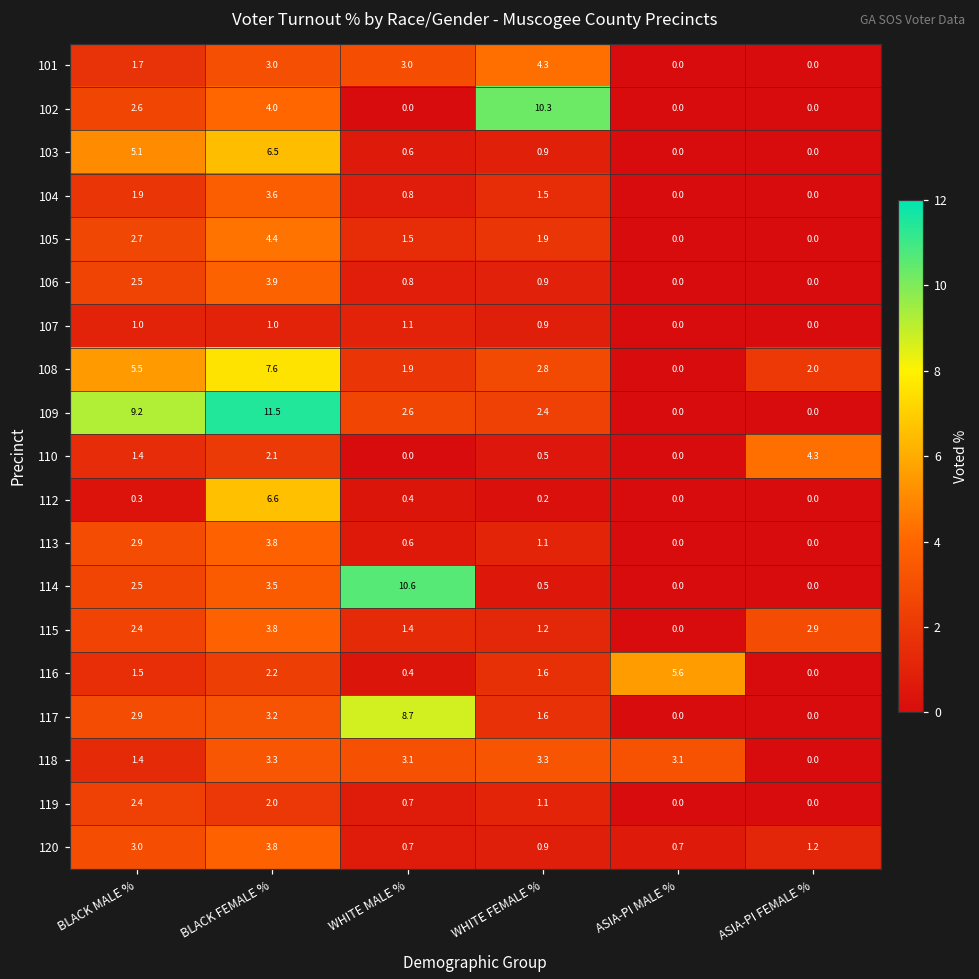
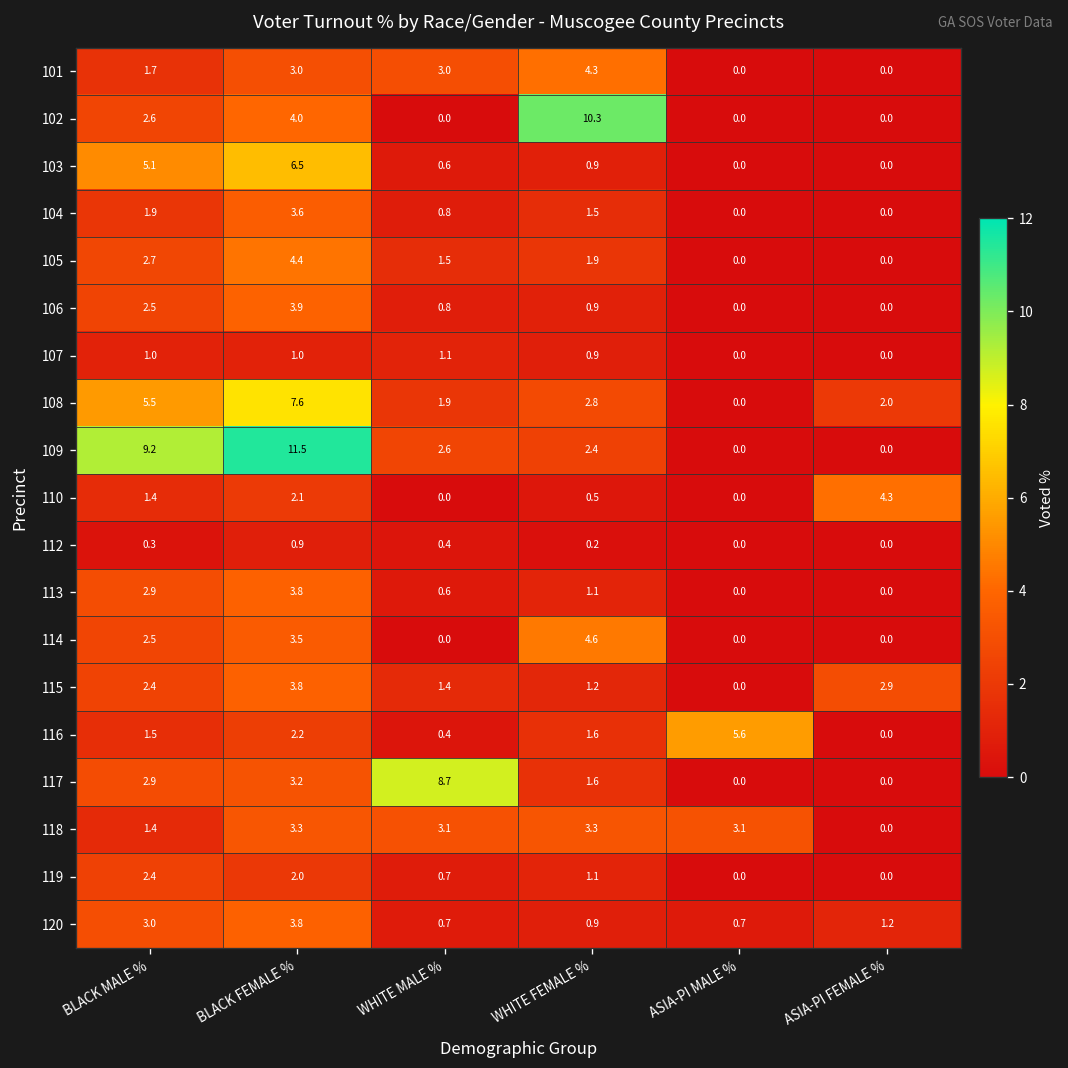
  {
    "101": {
      "BLACK MALE %": 1.7,
      "BLACK FEMALE %": 3.0,
      "WHITE MALE %": 3.0,
      "WHITE FEMALE %": 4.3,
      "ASIA-PI MALE %": 0.0,
      "ASIA-PI FEMALE %": 0.0
    },
    "102": {
      "BLACK MALE %": 2.6,
      "BLACK FEMALE %": 4.0,
      "WHITE MALE %": 0.0,
      "WHITE FEMALE %": 10.3,
      "ASIA-PI MALE %": 0.0,
      "ASIA-PI FEMALE %": 0.0
    },
    "103": {
      "BLACK MALE %": 5.1,
      "BLACK FEMALE %": 6.5,
      "WHITE MALE %": 0.6,
      "WHITE FEMALE %": 0.9,
      "ASIA-PI MALE %": 0.0,
      "ASIA-PI FEMALE %": 0.0
    },
    "104": {
      "BLACK MALE %": 1.9,
      "BLACK FEMALE %": 3.6,
      "WHITE MALE %": 0.8,
      "WHITE FEMALE %": 1.5,
      "ASIA-PI MALE %": 0.0,
      "ASIA-PI FEMALE %": 0.0
    },
    "105": {
      "BLACK MALE %": 2.7,
      "BLACK FEMALE %": 4.4,
      "WHITE MALE %": 1.5,
      "WHITE FEMALE %": 1.9,
      "ASIA-PI MALE %": 0.0,
      "ASIA-PI FEMALE %": 0.0
    },
    "106": {
      "BLACK MALE %": 2.5,
      "BLACK FEMALE %": 3.9,
      "WHITE MALE %": 0.8,
      "WHITE FEMALE %": 0.9,
      "ASIA-PI MALE %": 0.0,
      "ASIA-PI FEMALE %": 0.0
    },
    "107": {
      "BLACK MALE %": 1.0,
      "BLACK FEMALE %": 1.0,
      "WHITE MALE %": 1.1,
      "WHITE FEMALE %": 0.9,
      "ASIA-PI MALE %": 0.0,
      "ASIA-PI FEMALE %": 0.0
    },
    "108": {
      "BLACK MALE %": 5.5,
      "BLACK FEMALE %": 7.6,
      "WHITE MALE %": 1.9,
      "WHITE FEMALE %": 2.8,
      "ASIA-PI MALE %": 0.0,
      "ASIA-PI FEMALE %": 2.0
    },
    "109": {
      "BLACK MALE %": 9.2,
      "BLACK FEMALE %": 11.5,
      "WHITE MALE %": 2.6,
      "WHITE FEMALE %": 2.4,
      "ASIA-PI MALE %": 0.0,
      "ASIA-PI FEMALE %": 0.0
    },
    "110": {
      "BLACK MALE %": 1.4,
      "BLACK FEMALE %": 2.1,
      "WHITE MALE %": 0.0,
      "WHITE FEMALE %": 0.5,
      "ASIA-PI MALE %": 0.0,
      "ASIA-PI FEMALE %": 4.3
    },
    "112": {
      "BLACK MALE %": 0.3,
-     "BLACK FEMALE %": 6.6,
+     "BLACK FEMALE %": 0.9,
      "WHITE MALE %": 0.4,
      "WHITE FEMALE %": 0.2,
      "ASIA-PI MALE %": 0.0,
      "ASIA-PI FEMALE %": 0.0
    },
    "113": {
      "BLACK MALE %": 2.9,
      "BLACK FEMALE %": 3.8,
      "WHITE MALE %": 0.6,
      "WHITE FEMALE %": 1.1,
      "ASIA-PI MALE %": 0.0,
      "ASIA-PI FEMALE %": 0.0
    },
    "114": {
      "BLACK MALE %": 2.5,
      "BLACK FEMALE %": 3.5,
-     "WHITE MALE %": 10.6,
-     "WHITE FEMALE %": 0.5,
+     "WHITE MALE %": 0.0,
+     "WHITE FEMALE %": 4.6,
      "ASIA-PI MALE %": 0.0,
      "ASIA-PI FEMALE %": 0.0
    },
    "115": {
      "BLACK MALE %": 2.4,
      "BLACK FEMALE %": 3.8,
      "WHITE MALE %": 1.4,
      "WHITE FEMALE %": 1.2,
      "ASIA-PI MALE %": 0.0,
      "ASIA-PI FEMALE %": 2.9
    },
    "116": {
      "BLACK MALE %": 1.5,
      "BLACK FEMALE %": 2.2,
      "WHITE MALE %": 0.4,
      "WHITE FEMALE %": 1.6,
      "ASIA-PI MALE %": 5.6,
      "ASIA-PI FEMALE %": 0.0
    },
    "117": {
      "BLACK MALE %": 2.9,
      "BLACK FEMALE %": 3.2,
      "WHITE MALE %": 8.7,
      "WHITE FEMALE %": 1.6,
      "ASIA-PI MALE %": 0.0,
      "ASIA-PI FEMALE %": 0.0
    },
    "118": {
      "BLACK MALE %": 1.4,
      "BLACK FEMALE %": 3.3,
      "WHITE MALE %": 3.1,
      "WHITE FEMALE %": 3.3,
      "ASIA-PI MALE %": 3.1,
      "ASIA-PI FEMALE %": 0.0
    },
    "119": {
      "BLACK MALE %": 2.4,
      "BLACK FEMALE %": 2.0,
      "WHITE MALE %": 0.7,
      "WHITE FEMALE %": 1.1,
      "ASIA-PI MALE %": 0.0,
      "ASIA-PI FEMALE %": 0.0
    },
    "120": {
      "BLACK MALE %": 3.0,
      "BLACK FEMALE %": 3.8,
      "WHITE MALE %": 0.7,
      "WHITE FEMALE %": 0.9,
      "ASIA-PI MALE %": 0.7,
      "ASIA-PI FEMALE %": 1.2
    }
  }
